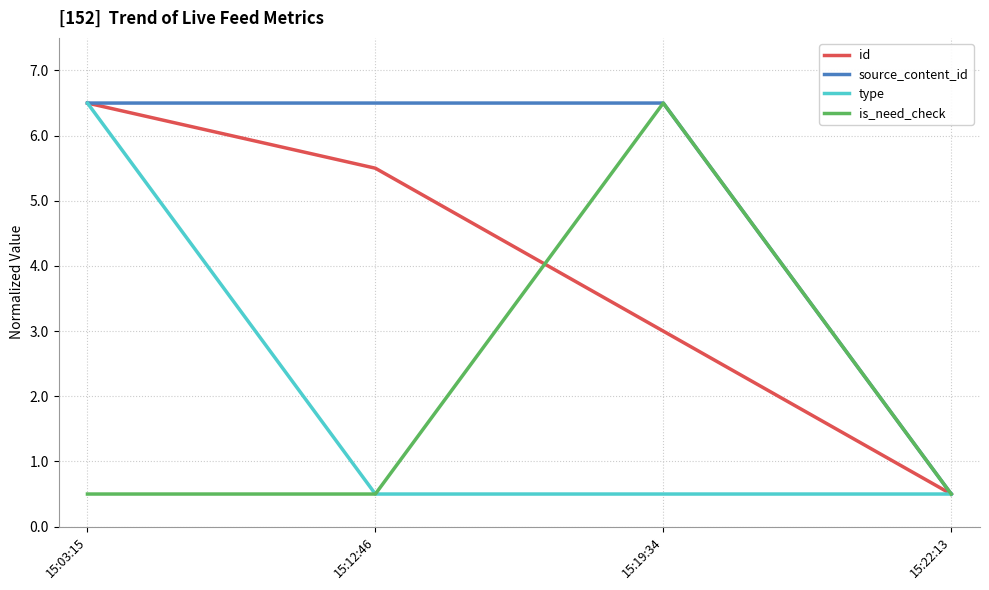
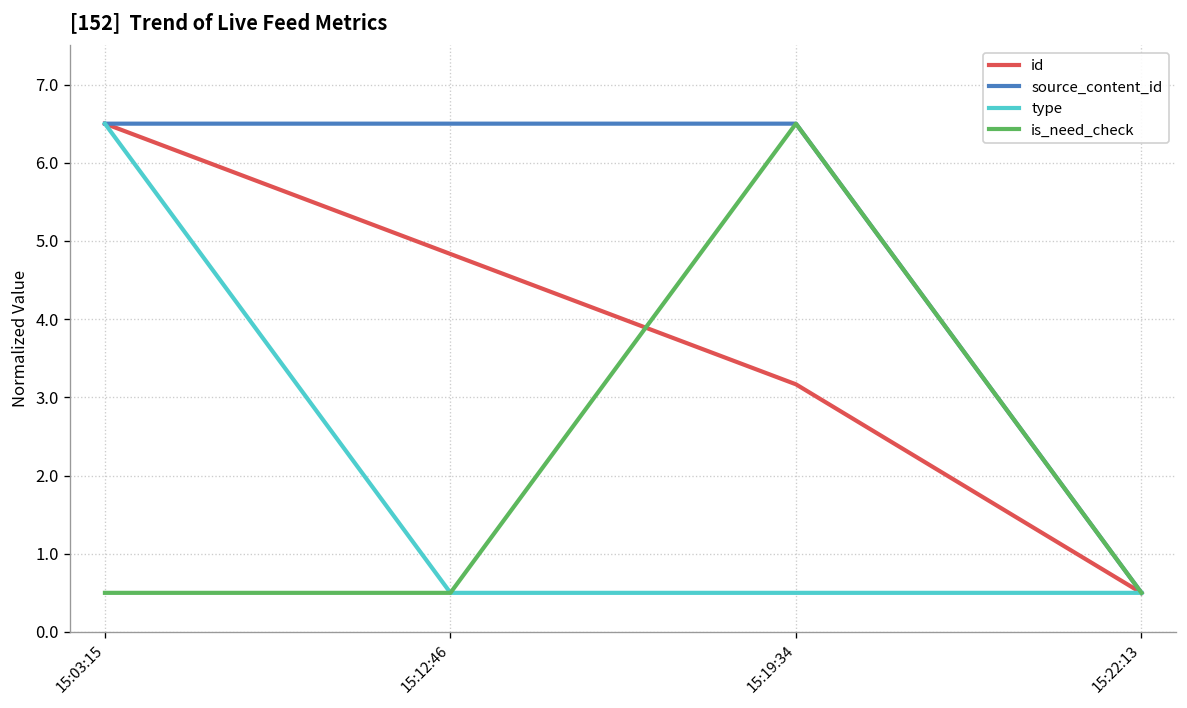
  {
    "id": {
-     "15:12:46": 5.5,
-     "15:19:34": 3.0
+     "15:12:46": 4.8,
+     "15:19:34": 3.2
    },
    "source_content_id": {
      "15:12:46": 6.5
    },
    "type": {
      "15:19:34": 0.5
    },
    "is_need_check": {
      "15:03:15": 0.5
    }
  }
